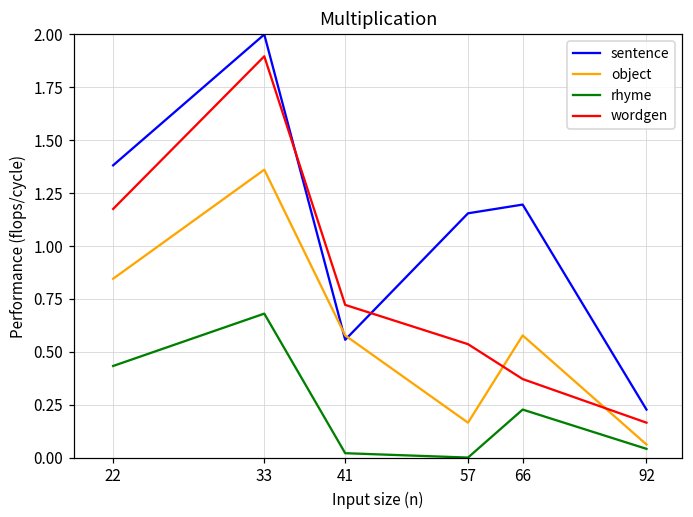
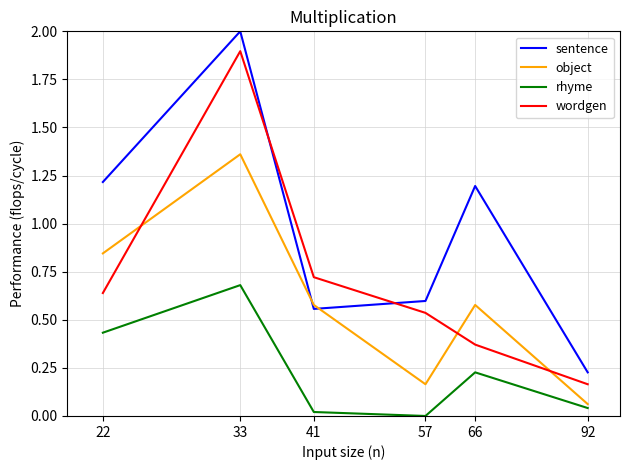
  {
    "sentence": {
-     "22": 1.38,
+     "22": 1.22,
      "33": 2.00,
      "41": 0.56,
-     "57": 1.15,
+     "57": 0.60,
      "66": 1.20,
      "92": 0.23
    },
    "object": {
      "22": 0.85,
      "33": 1.36,
      "41": 0.58,
      "57": 0.16,
      "66": 0.58,
      "92": 0.06
    },
    "rhyme": {
      "22": 0.43,
      "33": 0.68,
      "41": 0.02,
      "57": 0.00,
      "66": 0.23,
      "92": 0.04
    },
    "wordgen": {
-     "22": 1.18,
+     "22": 0.64,
      "33": 1.90,
      "41": 0.72,
      "57": 0.54,
      "66": 0.37,
      "92": 0.16
    }
  }
